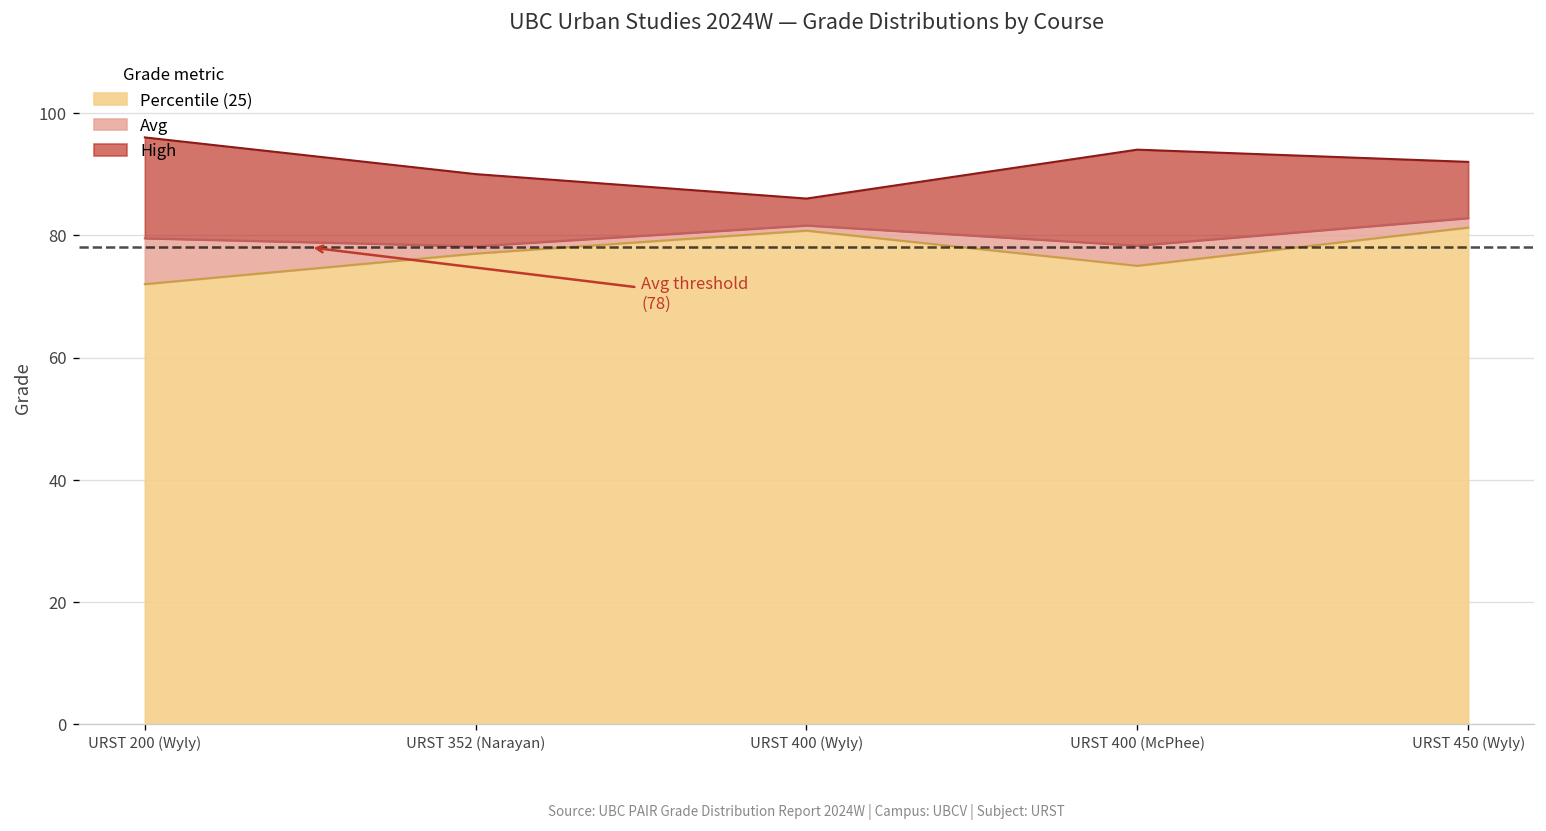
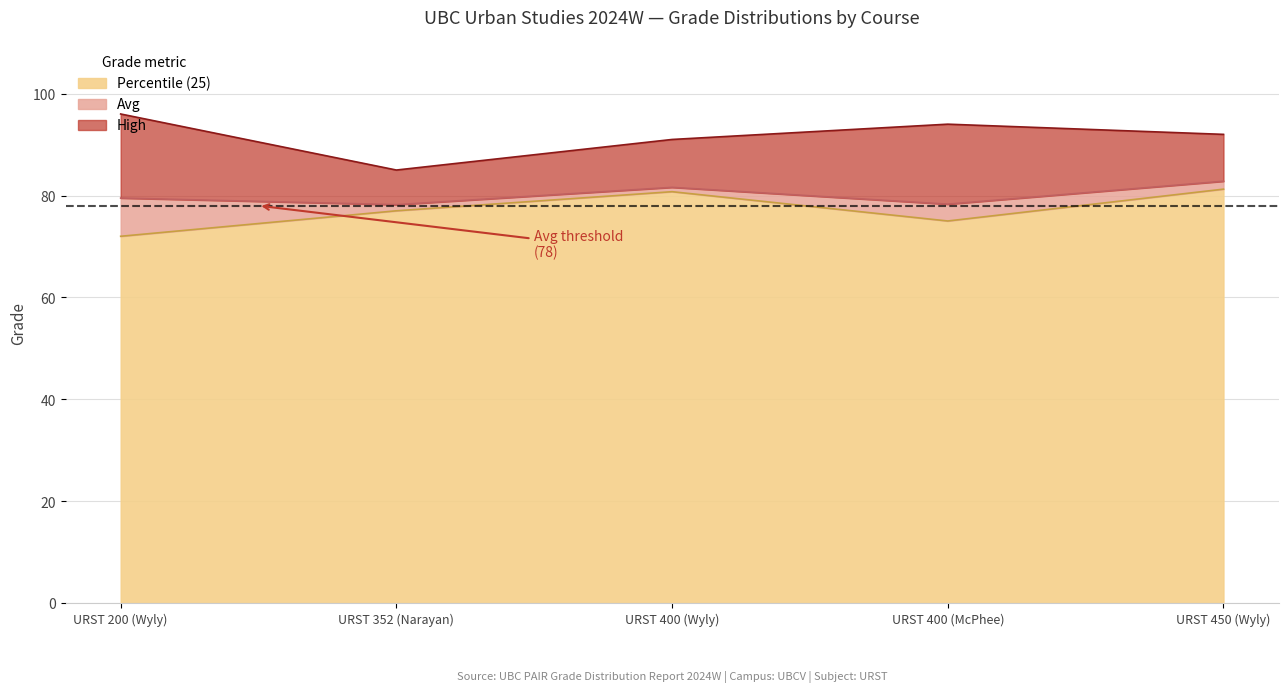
  {
    "High": {
      "URST 200 (Wyly)": 96,
-     "URST 352 (Narayan)": 90,
-     "URST 400 (Wyly)": 86,
+     "URST 352 (Narayan)": 85,
+     "URST 400 (Wyly)": 91,
      "URST 400 (McPhee)": 94,
      "URST 450 (Wyly)": 92
    }
  }
